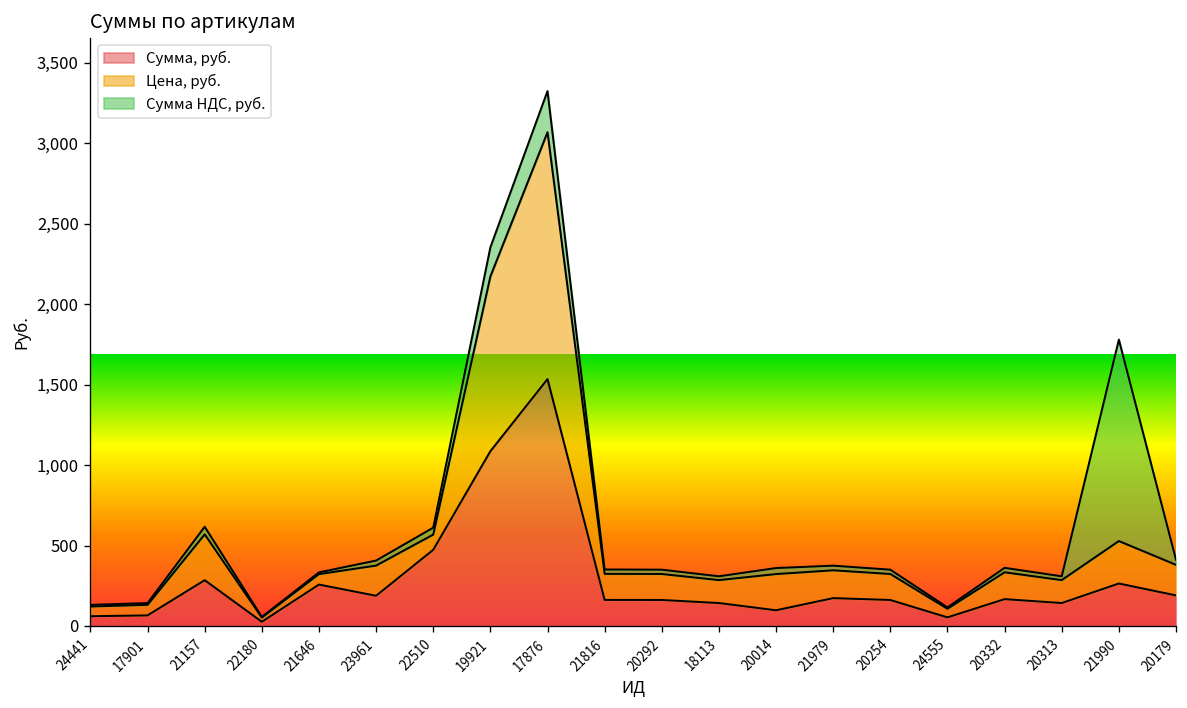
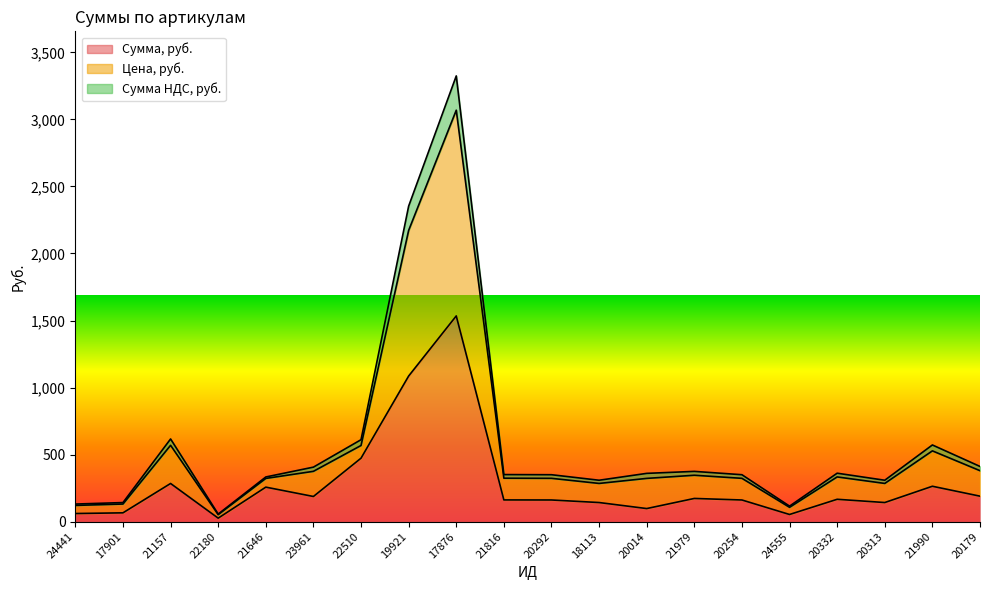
  {
    "Сумма, руб.": {
      "24441": "60",
      "17901": "70",
      "21157": "280",
      "22180": "30",
      "21646": "260",
      "23961": "190",
      "22510": "470",
      "19921": "1,090",
      "17876": "1,530",
      "21816": "160",
      "20292": "160",
      "18113": "140",
      "20014": "100",
      "21979": "170",
      "20254": "160",
      "24555": "50",
      "20332": "170",
      "20313": "140",
      "21990": "260",
      "20179": "190"
    },
    "Цена, руб.": {
      "21157": "280",
      "23961": "190",
      "22510": "90",
      "19921": "1,090",
      "17876": "1,530",
      "21816": "160",
      "20292": "160",
      "18113": "140",
      "20014": "220",
      "21979": "170",
      "20254": "160",
      "20332": "170",
      "20313": "140",
      "21990": "260",
      "20179": "190"
    },
    "Сумма НДС, руб.": {
      "21157": "50",
      "23961": "30",
      "22510": "40",
      "19921": "180",
      "17876": "260",
      "21816": "30",
      "20292": "30",
      "18113": "20",
      "20014": "40",
      "21979": "30",
      "20254": "30",
      "20332": "30",
      "20313": "20",
-     "21990": "1,250",
+     "21990": "40",
      "20179": "30"
    }
  }
